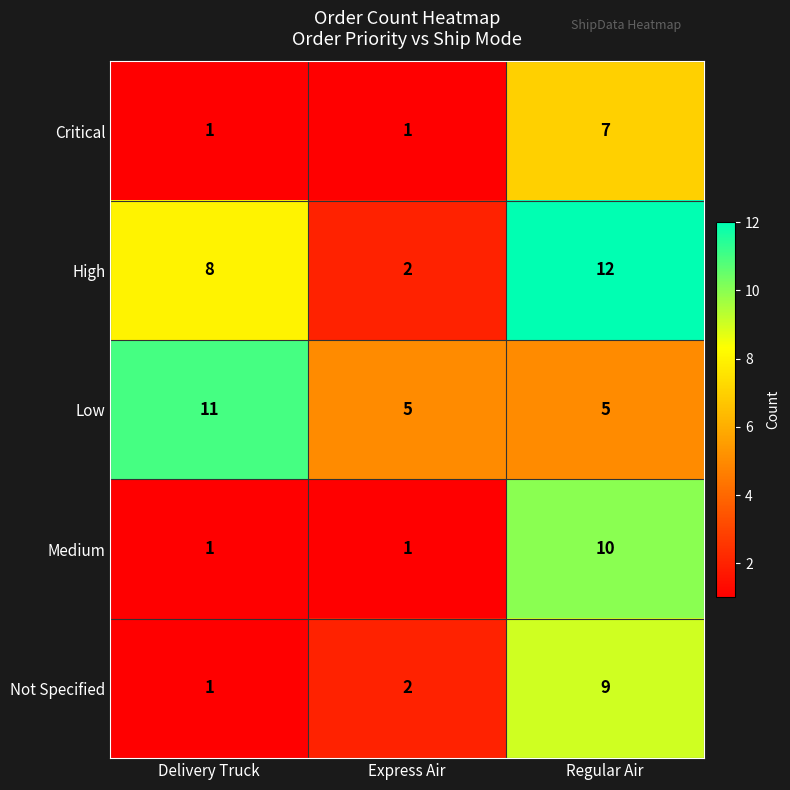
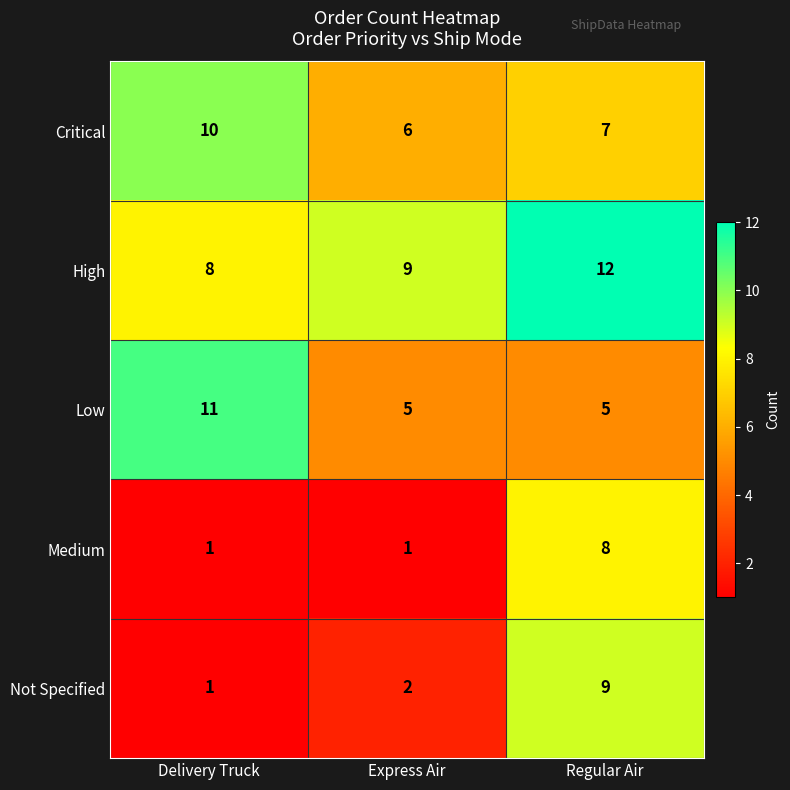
  {
    "Critical": {
-     "Delivery Truck": 1,
-     "Express Air": 1,
+     "Delivery Truck": 10,
+     "Express Air": 6,
      "Regular Air": 7
    },
    "High": {
      "Delivery Truck": 8,
-     "Express Air": 2,
+     "Express Air": 9,
      "Regular Air": 12
    },
    "Low": {
      "Delivery Truck": 11,
      "Express Air": 5,
      "Regular Air": 5
    },
    "Medium": {
      "Delivery Truck": 1,
      "Express Air": 1,
-     "Regular Air": 10
+     "Regular Air": 8
    },
    "Not Specified": {
      "Delivery Truck": 1,
      "Express Air": 2,
      "Regular Air": 9
    }
  }
